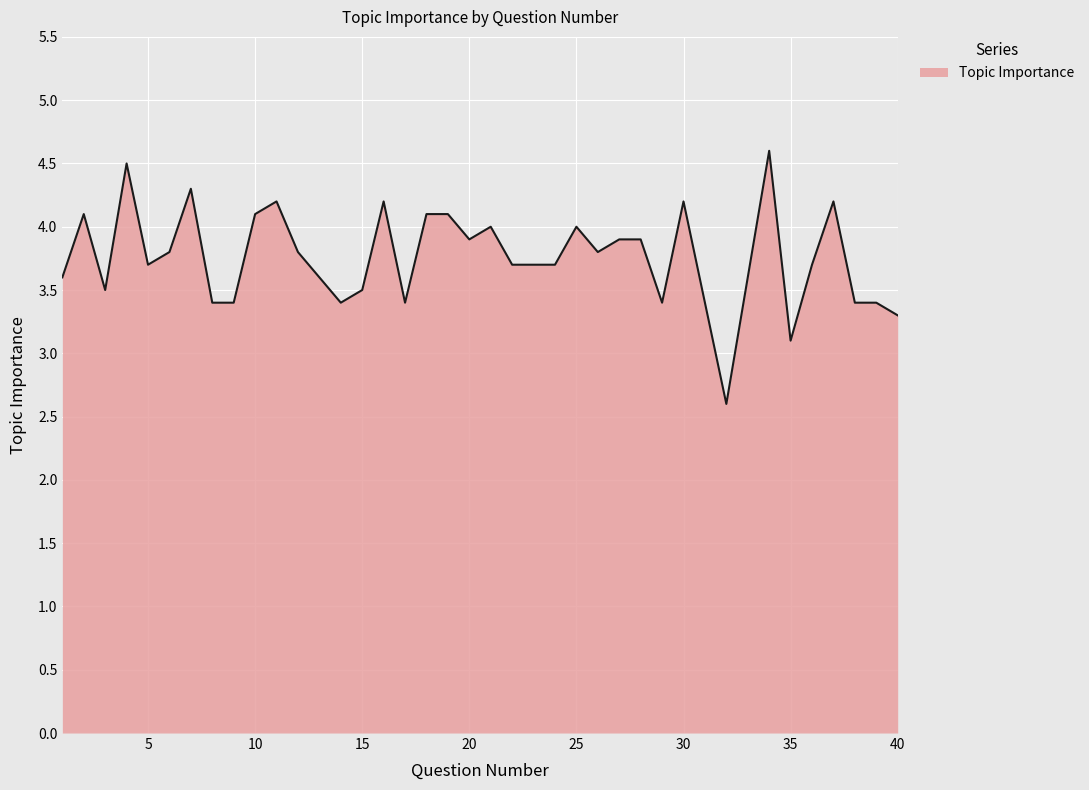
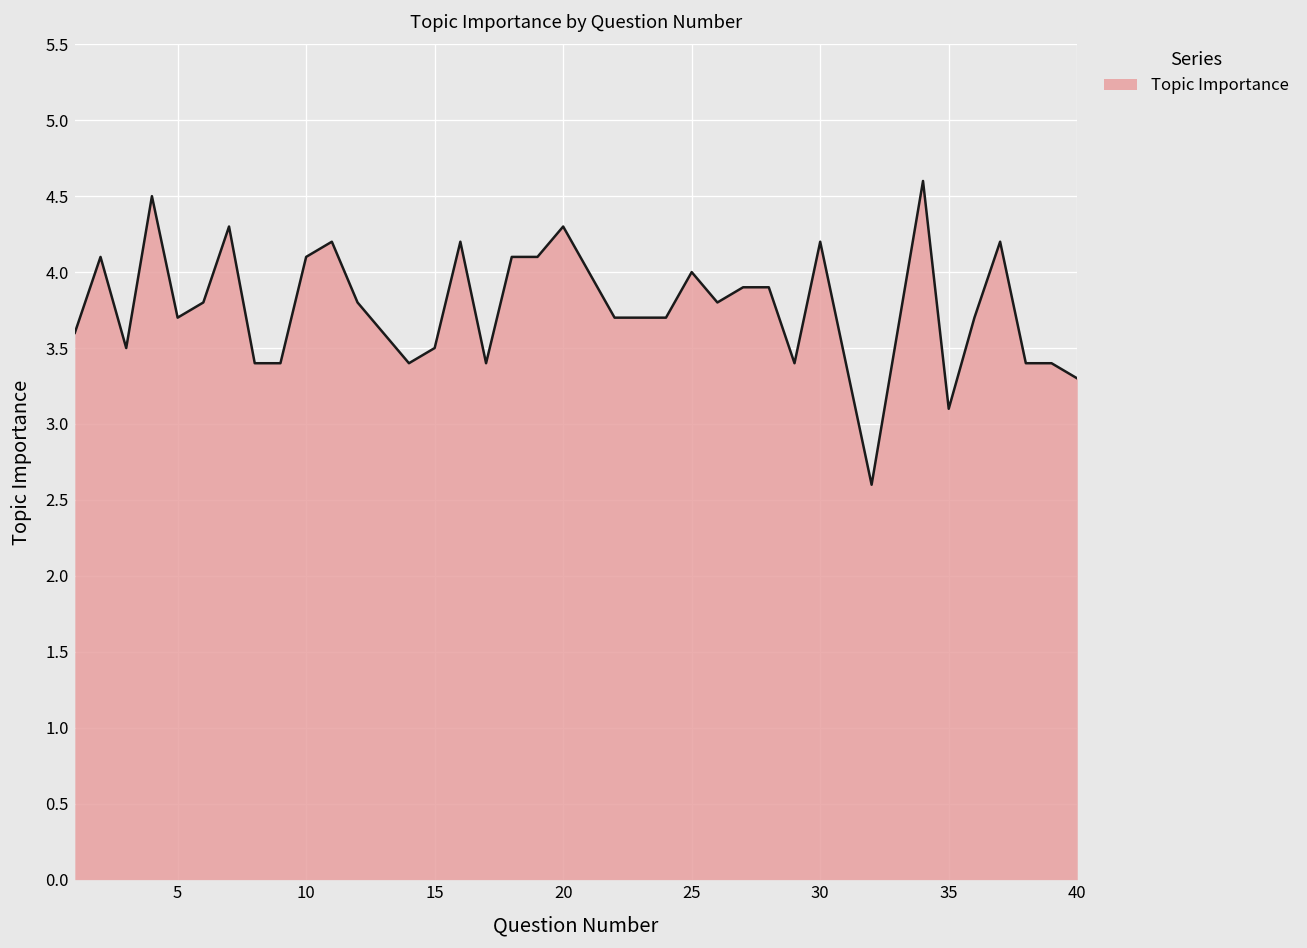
  {
    "5": 3.7,
    "10": 4.1,
    "15": 3.5,
-   "20": 3.9,
+   "20": 4.3,
    "25": 4.0,
    "30": 4.2,
    "35": 3.1,
    "40": 3.3
  }
